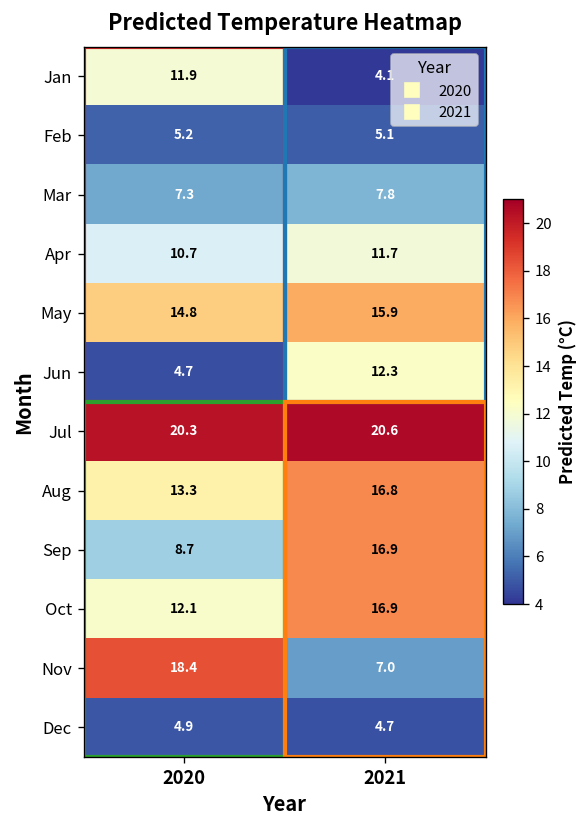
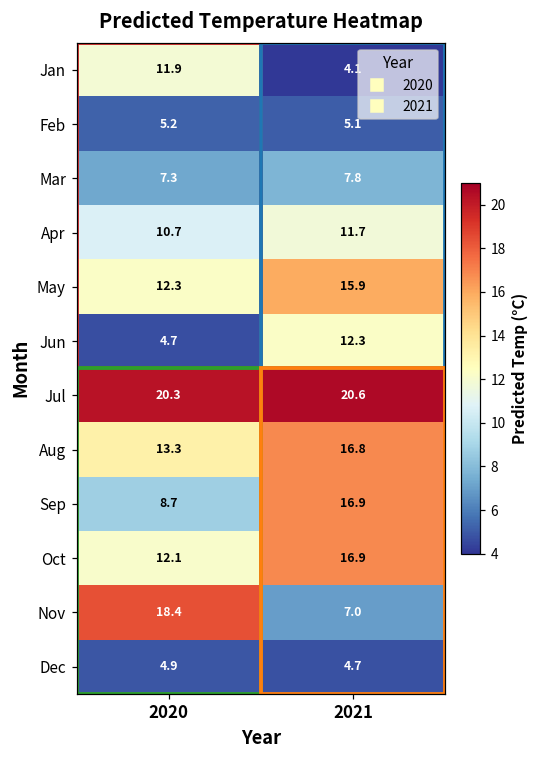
  {
    "Jan": {
      "2020": 11.9
    },
    "Feb": {
      "2020": 5.2
    },
    "Mar": {
      "2020": 7.3,
      "2021": 7.8
    },
    "Apr": {
      "2020": 10.7,
      "2021": 11.7
    },
    "May": {
-     "2020": 14.8,
+     "2020": 12.3,
      "2021": 15.9
    },
    "Jun": {
      "2020": 4.7,
      "2021": 12.3
    },
    "Jul": {
      "2020": 20.3,
      "2021": 20.6
    },
    "Aug": {
      "2020": 13.3,
      "2021": 16.8
    },
    "Sep": {
      "2020": 8.7,
      "2021": 16.9
    },
    "Oct": {
      "2020": 12.1,
      "2021": 16.9
    },
    "Nov": {
      "2020": 18.4,
      "2021": 7.0
    },
    "Dec": {
      "2020": 4.9,
      "2021": 4.7
    }
  }
